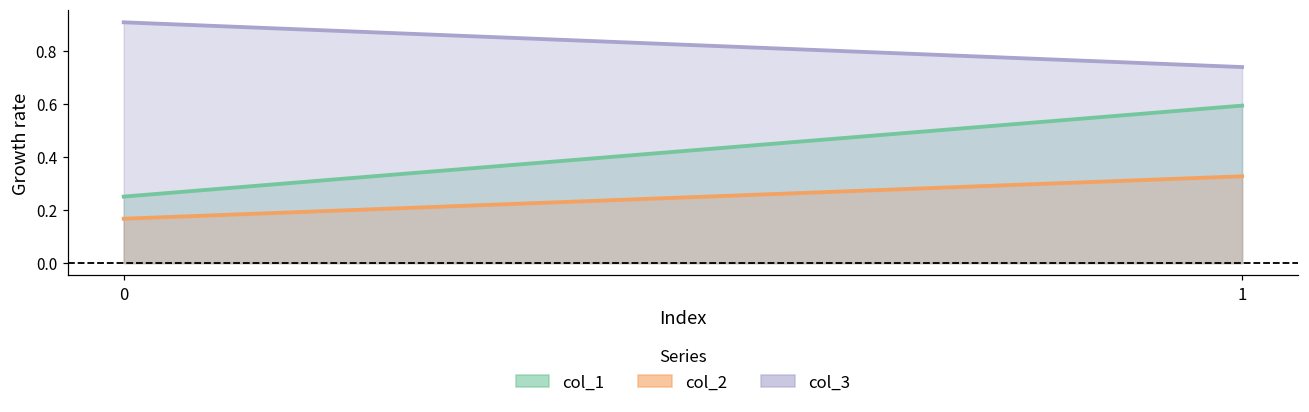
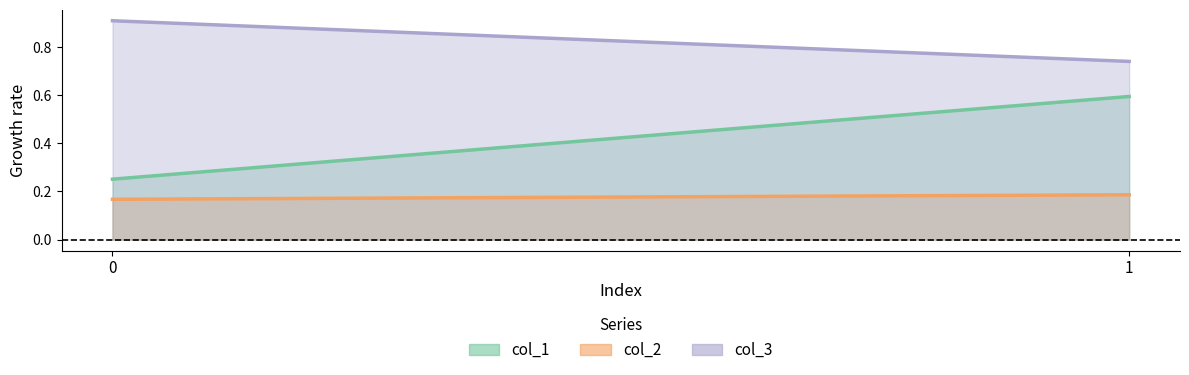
  {
    "col_1": {
      "0": 0.25,
      "1": 0.59
    },
    "col_2": {
      "0": 0.17,
-     "1": 0.33
+     "1": 0.19
    },
    "col_3": {
      "0": 0.91,
      "1": 0.74
    }
  }
